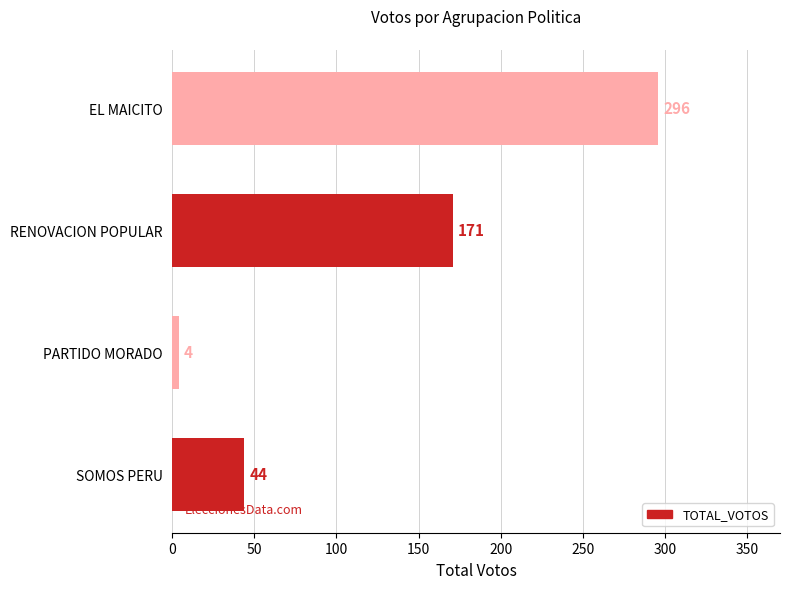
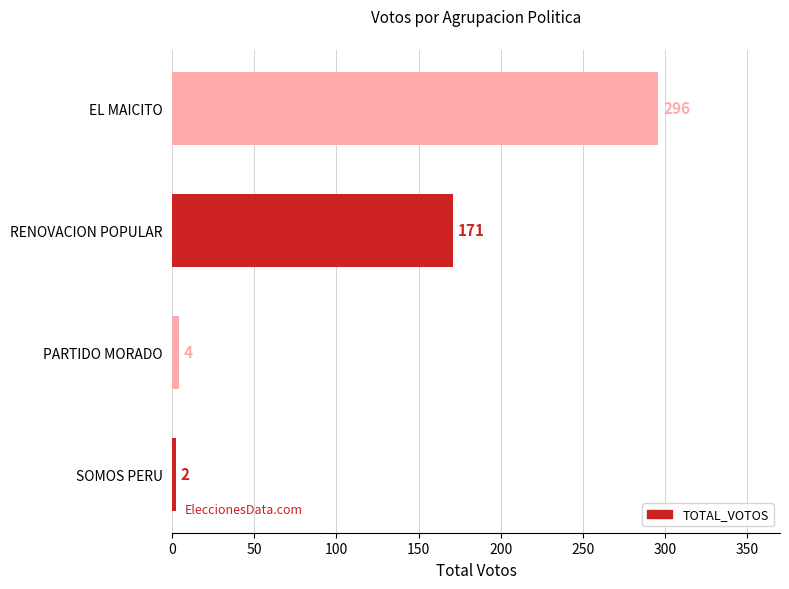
  {
    "EL MAICITO": 296,
    "RENOVACION POPULAR": 171,
    "PARTIDO MORADO": 4,
-   "SOMOS PERU": 44
+   "SOMOS PERU": 2
  }
